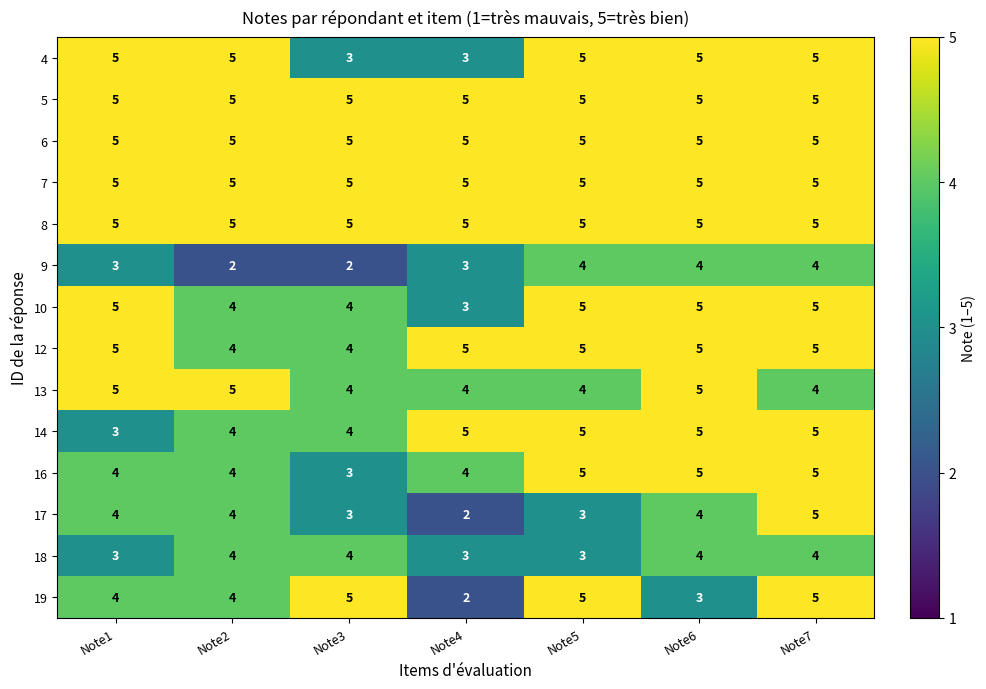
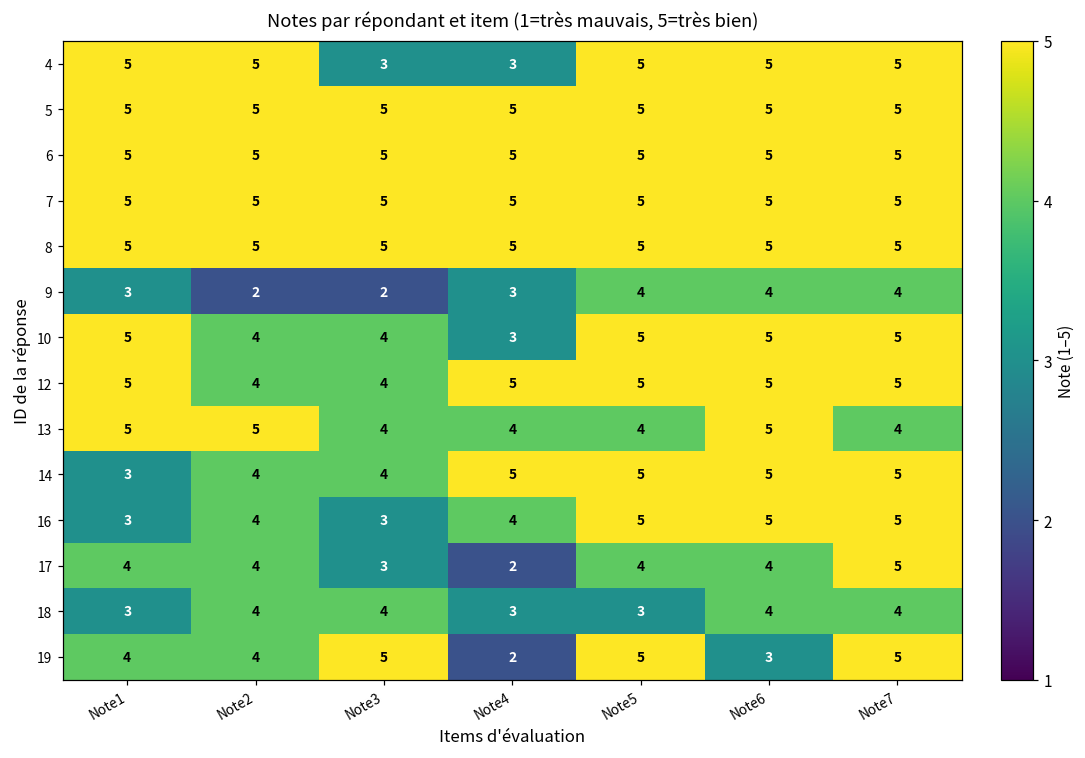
  {
    "4": {
      "Note1": 5,
      "Note2": 5,
      "Note3": 3,
      "Note4": 3,
      "Note5": 5,
      "Note6": 5,
      "Note7": 5
    },
    "5": {
      "Note1": 5,
      "Note2": 5,
      "Note3": 5,
      "Note4": 5,
      "Note5": 5,
      "Note6": 5,
      "Note7": 5
    },
    "6": {
      "Note1": 5,
      "Note2": 5,
      "Note3": 5,
      "Note4": 5,
      "Note5": 5,
      "Note6": 5,
      "Note7": 5
    },
    "7": {
      "Note1": 5,
      "Note2": 5,
      "Note3": 5,
      "Note4": 5,
      "Note5": 5,
      "Note6": 5,
      "Note7": 5
    },
    "8": {
      "Note1": 5,
      "Note2": 5,
      "Note3": 5,
      "Note4": 5,
      "Note5": 5,
      "Note6": 5,
      "Note7": 5
    },
    "9": {
      "Note1": 3,
      "Note2": 2,
      "Note3": 2,
      "Note4": 3,
      "Note5": 4,
      "Note6": 4,
      "Note7": 4
    },
    "10": {
      "Note1": 5,
      "Note2": 4,
      "Note3": 4,
      "Note4": 3,
      "Note5": 5,
      "Note6": 5,
      "Note7": 5
    },
    "12": {
      "Note1": 5,
      "Note2": 4,
      "Note3": 4,
      "Note4": 5,
      "Note5": 5,
      "Note6": 5,
      "Note7": 5
    },
    "13": {
      "Note1": 5,
      "Note2": 5,
      "Note3": 4,
      "Note4": 4,
      "Note5": 4,
      "Note6": 5,
      "Note7": 4
    },
    "14": {
      "Note1": 3,
      "Note2": 4,
      "Note3": 4,
      "Note4": 5,
      "Note5": 5,
      "Note6": 5,
      "Note7": 5
    },
    "16": {
-     "Note1": 4,
+     "Note1": 3,
      "Note2": 4,
      "Note3": 3,
      "Note4": 4,
      "Note5": 5,
      "Note6": 5,
      "Note7": 5
    },
    "17": {
      "Note1": 4,
      "Note2": 4,
      "Note3": 3,
      "Note4": 2,
-     "Note5": 3,
+     "Note5": 4,
      "Note6": 4,
      "Note7": 5
    },
    "18": {
      "Note1": 3,
      "Note2": 4,
      "Note3": 4,
      "Note4": 3,
      "Note5": 3,
      "Note6": 4,
      "Note7": 4
    },
    "19": {
      "Note1": 4,
      "Note2": 4,
      "Note3": 5,
      "Note4": 2,
      "Note5": 5,
      "Note6": 3,
      "Note7": 5
    }
  }
